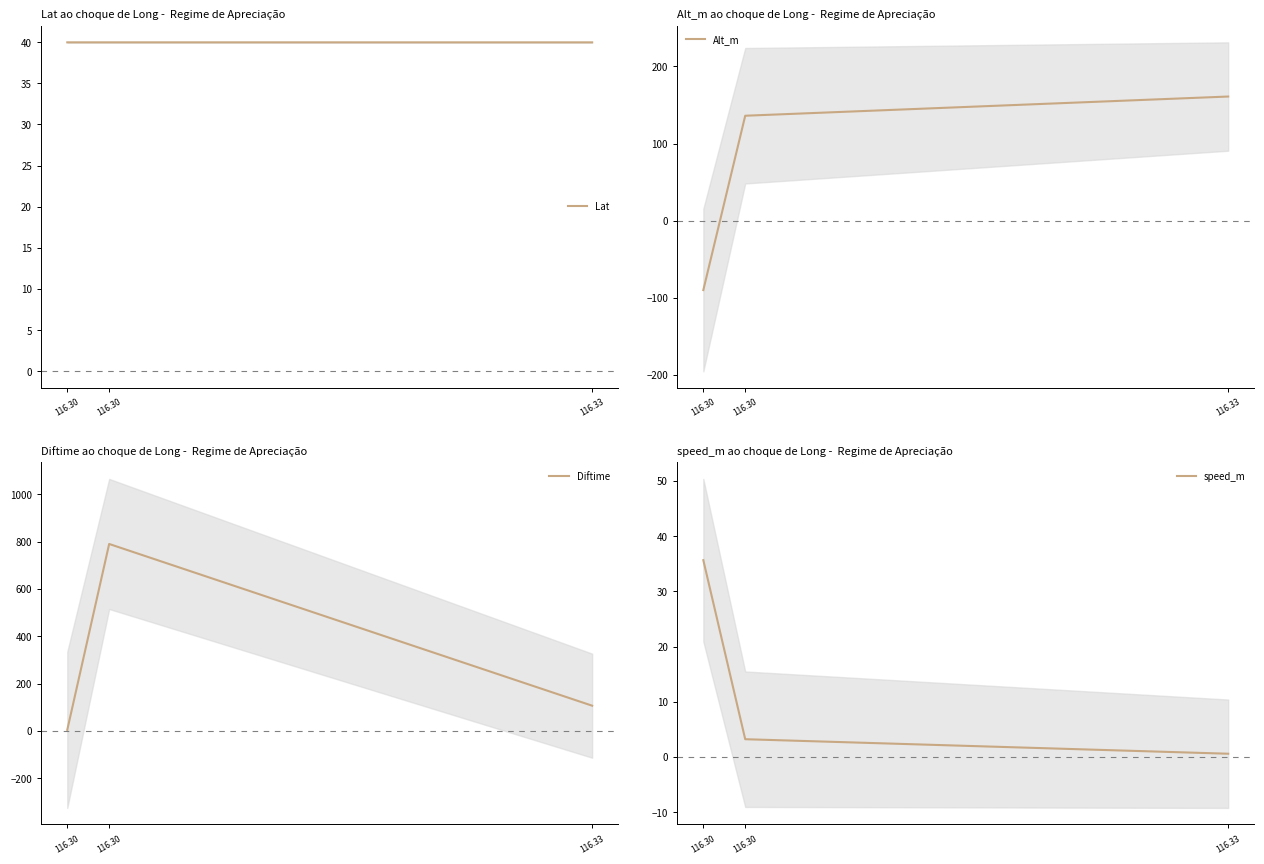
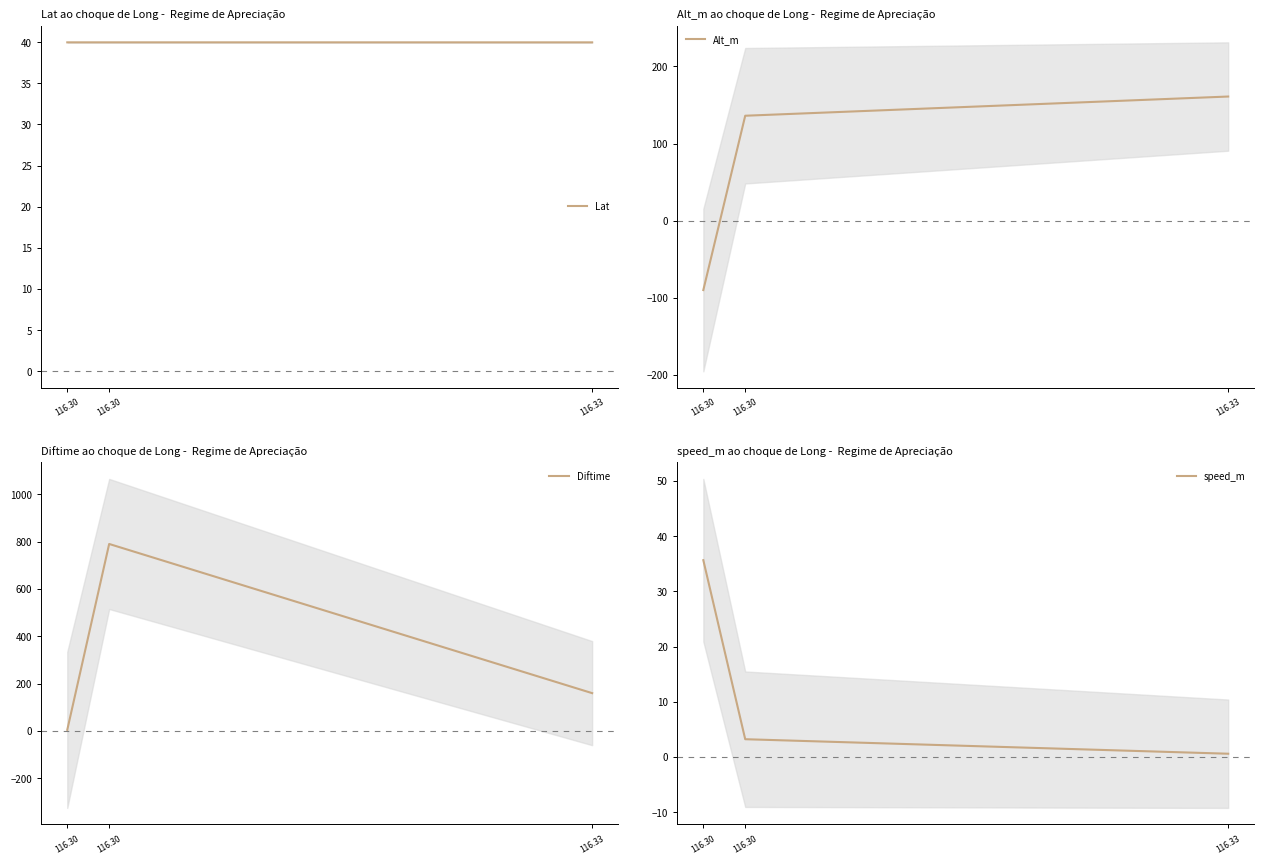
  {
    "Lat ao choque de Long - Regime de Apreciação": {
      "116.33": 40
    },
    "Alt_m ao choque de Long - Regime de Apreciação": {
      "Alt_m": {
        "116.33": 160
      }
    },
    "Diftime ao choque de Long - Regime de Apreciação": {
      "Diftime": {
-       "116.33": 110
+       "116.33": 160
      }
    },
    "speed_m ao choque de Long - Regime de Apreciação": {
      "speed_m": {
        "116.33": 1
      }
    }
  }
